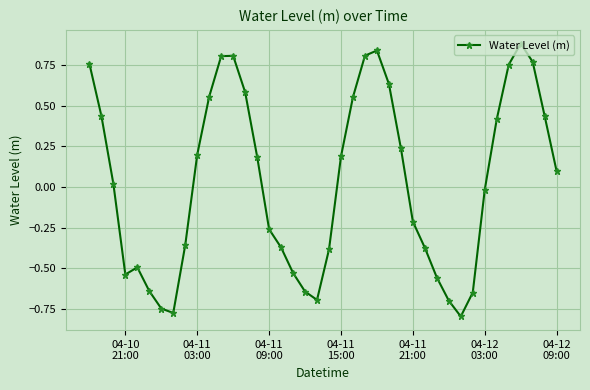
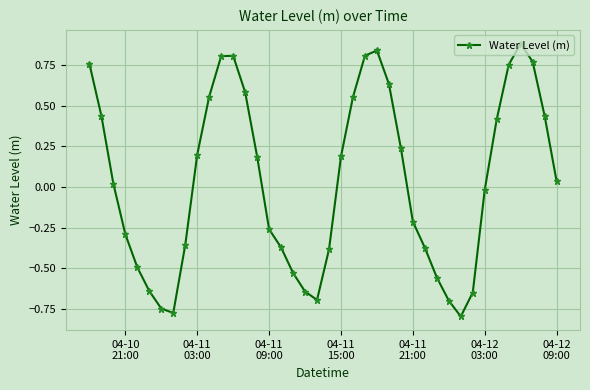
  {
-   "04-10 21:00": -0.54,
+   "04-10 21:00": -0.29,
    "04-11 03:00": 0.20,
    "04-11 09:00": -0.26,
    "04-11 15:00": 0.19,
    "04-11 21:00": -0.21,
    "04-12 03:00": -0.02,
-   "04-12 09:00": 0.10
+   "04-12 09:00": 0.03
  }
